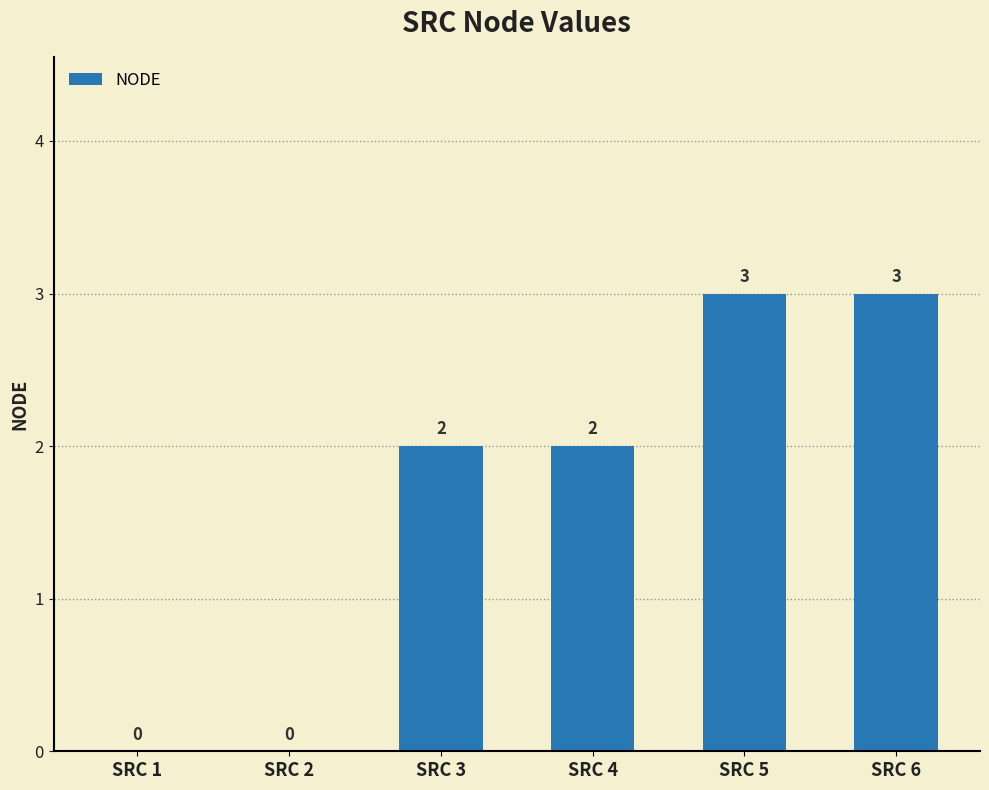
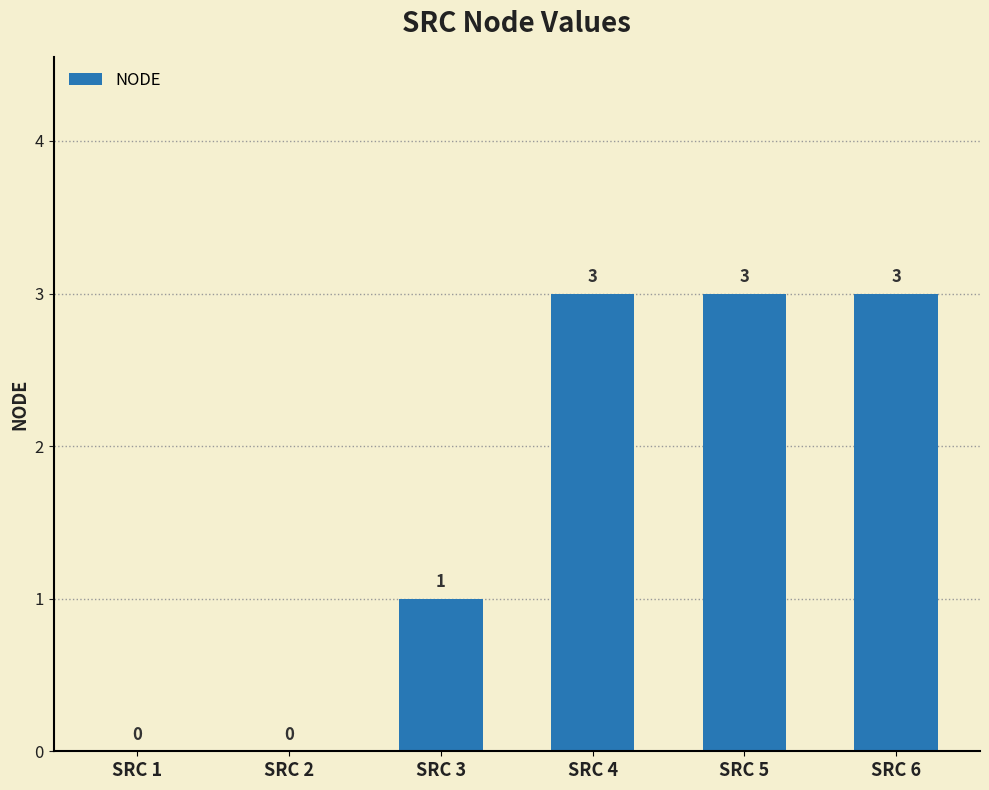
  {
    "SRC 1": 0,
    "SRC 2": 0,
-   "SRC 3": 2,
-   "SRC 4": 2,
+   "SRC 3": 1,
+   "SRC 4": 3,
    "SRC 5": 3,
    "SRC 6": 3
  }
